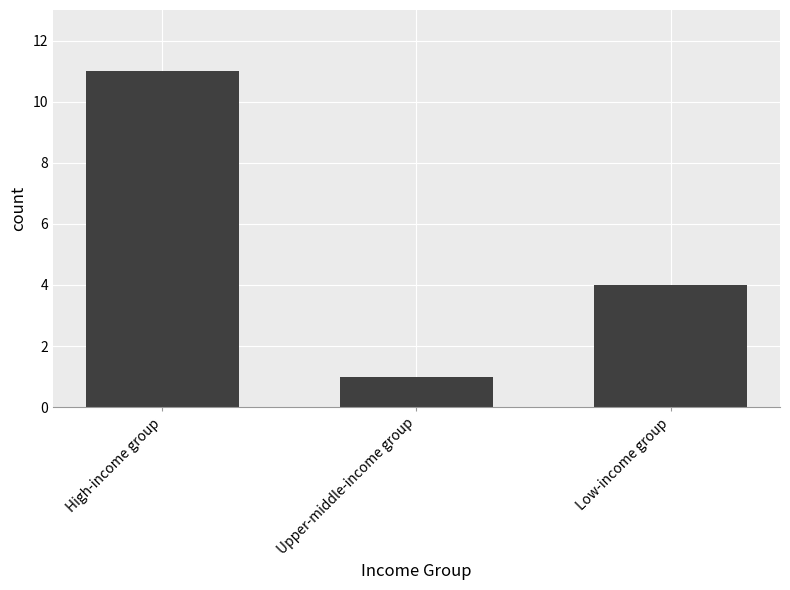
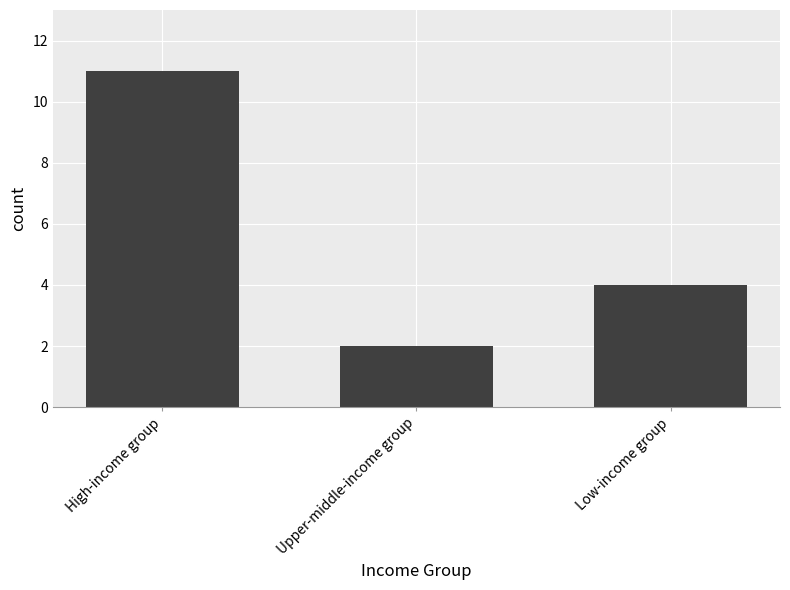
  {
    "High-income group": 11,
-   "Upper-middle-income group": 1,
+   "Upper-middle-income group": 2,
    "Low-income group": 4
  }
